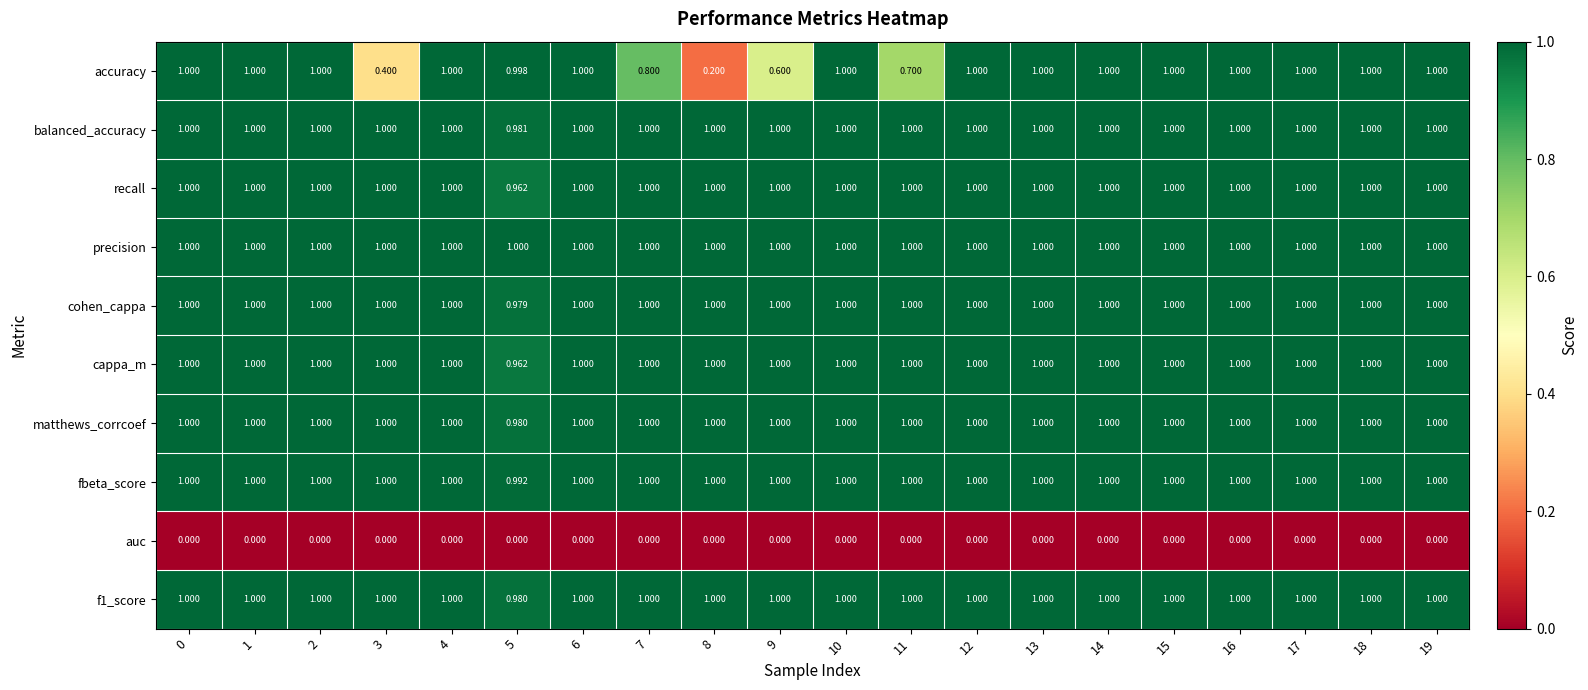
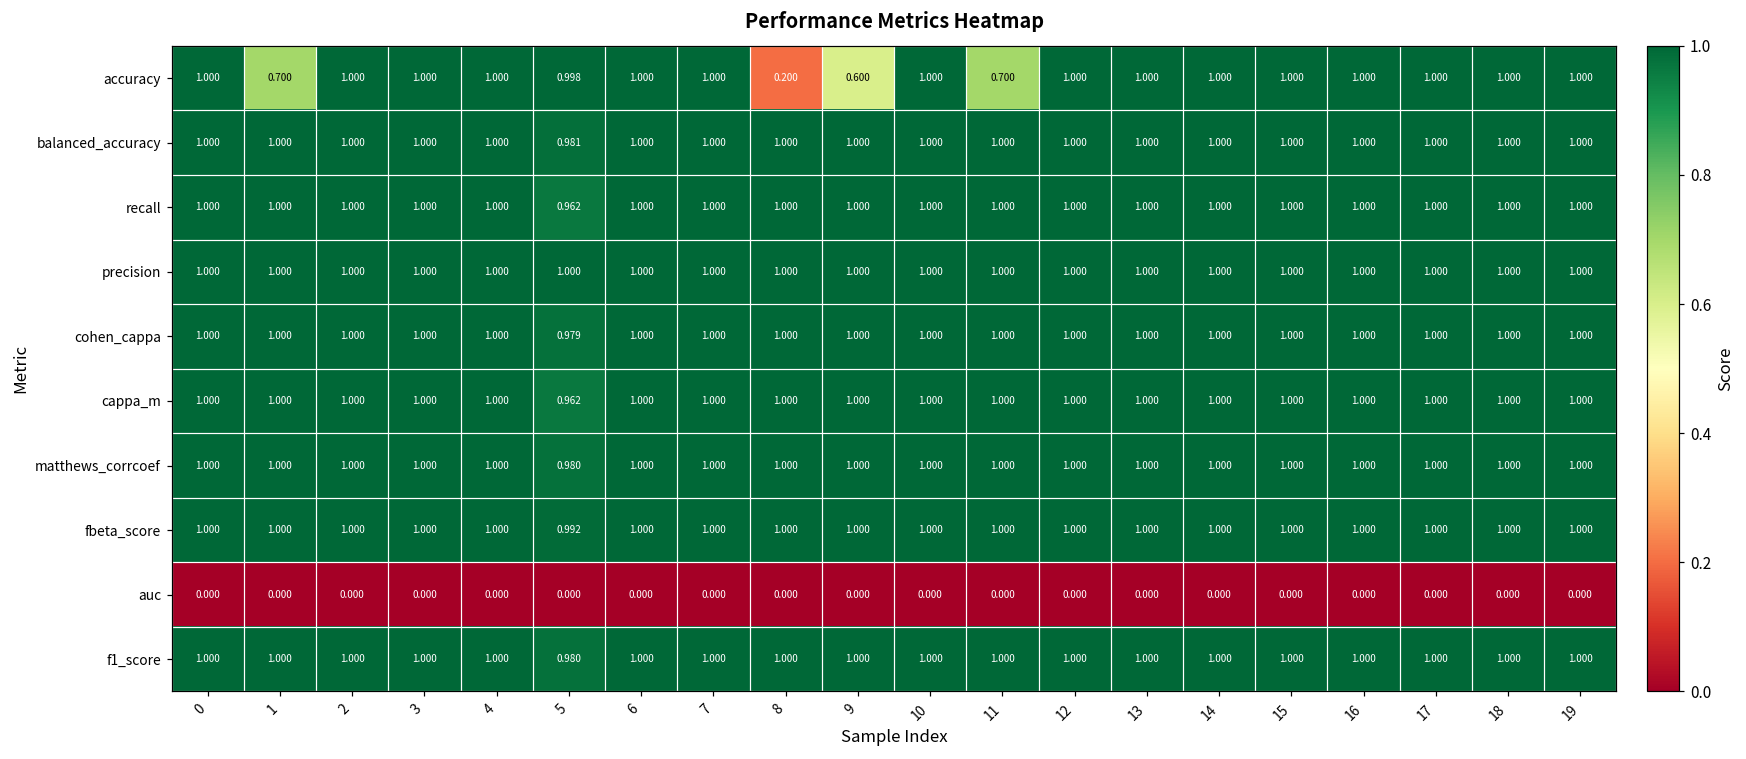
  {
    "accuracy": {
      "0": 1.000,
-     "1": 1.000,
+     "1": 0.700,
      "2": 1.000,
-     "3": 0.400,
+     "3": 1.000,
      "4": 1.000,
      "5": 0.998,
      "6": 1.000,
-     "7": 0.800,
+     "7": 1.000,
      "8": 0.200,
      "9": 0.600,
      "10": 1.000,
      "11": 0.700,
      "12": 1.000,
      "13": 1.000,
      "14": 1.000,
      "15": 1.000,
      "16": 1.000,
      "17": 1.000,
      "18": 1.000,
      "19": 1.000
    },
    "balanced_accuracy": {
      "0": 1.000,
      "1": 1.000,
      "2": 1.000,
      "3": 1.000,
      "4": 1.000,
      "5": 0.981,
      "6": 1.000,
      "7": 1.000,
      "8": 1.000,
      "9": 1.000,
      "10": 1.000,
      "11": 1.000,
      "12": 1.000,
      "13": 1.000,
      "14": 1.000,
      "15": 1.000,
      "16": 1.000,
      "17": 1.000,
      "18": 1.000,
      "19": 1.000
    },
    "recall": {
      "0": 1.000,
      "1": 1.000,
      "2": 1.000,
      "3": 1.000,
      "4": 1.000,
      "5": 0.962,
      "6": 1.000,
      "7": 1.000,
      "8": 1.000,
      "9": 1.000,
      "10": 1.000,
      "11": 1.000,
      "12": 1.000,
      "13": 1.000,
      "14": 1.000,
      "15": 1.000,
      "16": 1.000,
      "17": 1.000,
      "18": 1.000,
      "19": 1.000
    },
    "precision": {
      "0": 1.000,
      "1": 1.000,
      "2": 1.000,
      "3": 1.000,
      "4": 1.000,
      "5": 1.000,
      "6": 1.000,
      "7": 1.000,
      "8": 1.000,
      "9": 1.000,
      "10": 1.000,
      "11": 1.000,
      "12": 1.000,
      "13": 1.000,
      "14": 1.000,
      "15": 1.000,
      "16": 1.000,
      "17": 1.000,
      "18": 1.000,
      "19": 1.000
    },
    "cohen_cappa": {
      "0": 1.000,
      "1": 1.000,
      "2": 1.000,
      "3": 1.000,
      "4": 1.000,
      "5": 0.979,
      "6": 1.000,
      "7": 1.000,
      "8": 1.000,
      "9": 1.000,
      "10": 1.000,
      "11": 1.000,
      "12": 1.000,
      "13": 1.000,
      "14": 1.000,
      "15": 1.000,
      "16": 1.000,
      "17": 1.000,
      "18": 1.000,
      "19": 1.000
    },
    "cappa_m": {
      "0": 1.000,
      "1": 1.000,
      "2": 1.000,
      "3": 1.000,
      "4": 1.000,
      "5": 0.962,
      "6": 1.000,
      "7": 1.000,
      "8": 1.000,
      "9": 1.000,
      "10": 1.000,
      "11": 1.000,
      "12": 1.000,
      "13": 1.000,
      "14": 1.000,
      "15": 1.000,
      "16": 1.000,
      "17": 1.000,
      "18": 1.000,
      "19": 1.000
    },
    "matthews_corrcoef": {
      "0": 1.000,
      "1": 1.000,
      "2": 1.000,
      "3": 1.000,
      "4": 1.000,
      "5": 0.980,
      "6": 1.000,
      "7": 1.000,
      "8": 1.000,
      "9": 1.000,
      "10": 1.000,
      "11": 1.000,
      "12": 1.000,
      "13": 1.000,
      "14": 1.000,
      "15": 1.000,
      "16": 1.000,
      "17": 1.000,
      "18": 1.000,
      "19": 1.000
    },
    "fbeta_score": {
      "0": 1.000,
      "1": 1.000,
      "2": 1.000,
      "3": 1.000,
      "4": 1.000,
      "5": 0.992,
      "6": 1.000,
      "7": 1.000,
      "8": 1.000,
      "9": 1.000,
      "10": 1.000,
      "11": 1.000,
      "12": 1.000,
      "13": 1.000,
      "14": 1.000,
      "15": 1.000,
      "16": 1.000,
      "17": 1.000,
      "18": 1.000,
      "19": 1.000
    },
    "auc": {
      "0": 0.000,
      "1": 0.000,
      "2": 0.000,
      "3": 0.000,
      "4": 0.000,
      "5": 0.000,
      "6": 0.000,
      "7": 0.000,
      "8": 0.000,
      "9": 0.000,
      "10": 0.000,
      "11": 0.000,
      "12": 0.000,
      "13": 0.000,
      "14": 0.000,
      "15": 0.000,
      "16": 0.000,
      "17": 0.000,
      "18": 0.000,
      "19": 0.000
    },
    "f1_score": {
      "0": 1.000,
      "1": 1.000,
      "2": 1.000,
      "3": 1.000,
      "4": 1.000,
      "5": 0.980,
      "6": 1.000,
      "7": 1.000,
      "8": 1.000,
      "9": 1.000,
      "10": 1.000,
      "11": 1.000,
      "12": 1.000,
      "13": 1.000,
      "14": 1.000,
      "15": 1.000,
      "16": 1.000,
      "17": 1.000,
      "18": 1.000,
      "19": 1.000
    }
  }
